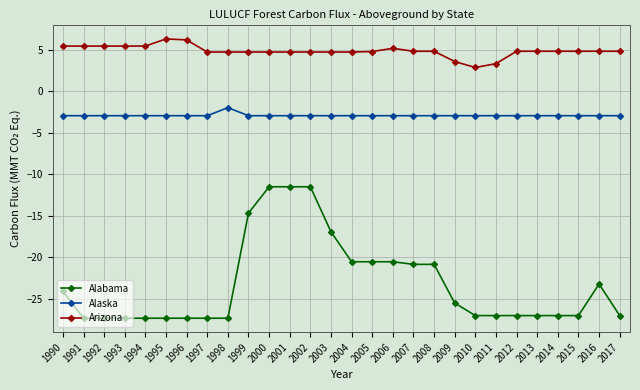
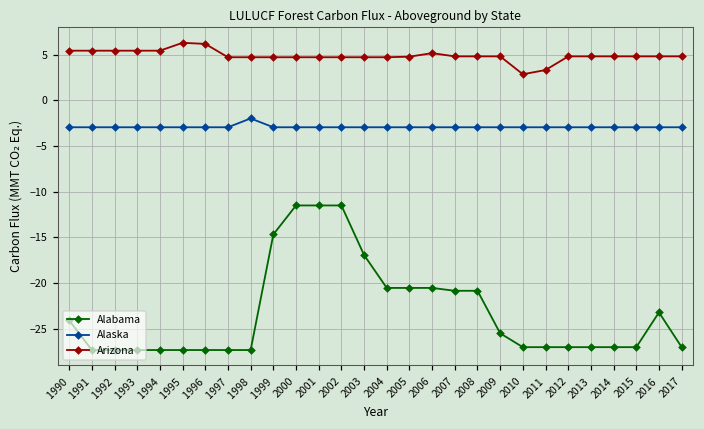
  {
    "Alabama": {
      "1994": -27,
      "1995": -27,
      "1996": -27,
      "1997": -27,
      "1998": -27,
      "1999": -15,
      "2000": -11,
      "2001": -11,
      "2002": -11,
      "2003": -17,
      "2004": -21,
      "2005": -21,
      "2006": -21,
      "2007": -21,
      "2008": -21,
      "2009": -26,
      "2010": -27,
      "2011": -27,
      "2012": -27,
      "2013": -27,
      "2014": -27,
      "2015": -27,
      "2016": -23,
      "2017": -27
    },
    "Alaska": {
      "1990": -3,
      "1991": -3,
      "1992": -3,
      "1993": -3,
      "1994": -3,
      "1995": -3,
      "1996": -3,
      "1997": -3,
      "1998": -2,
      "1999": -3,
      "2000": -3,
      "2001": -3,
      "2002": -3,
      "2003": -3,
      "2004": -3,
      "2005": -3,
      "2006": -3,
      "2007": -3,
      "2008": -3,
      "2009": -3,
      "2010": -3,
      "2011": -3,
      "2012": -3,
      "2013": -3,
      "2014": -3,
      "2015": -3,
      "2016": -3,
      "2017": -3
    },
    "Arizona": {
      "1990": 5,
      "1991": 5,
      "1992": 5,
      "1993": 5,
      "1994": 5,
      "1995": 6,
      "1996": 6,
      "1997": 5,
      "1998": 5,
      "1999": 5,
      "2000": 5,
      "2001": 5,
      "2002": 5,
      "2003": 5,
      "2004": 5,
      "2005": 5,
      "2006": 5,
      "2007": 5,
      "2008": 5,
-     "2009": 4,
+     "2009": 5,
      "2010": 3,
      "2011": 3,
      "2012": 5,
      "2013": 5,
      "2014": 5,
      "2015": 5,
      "2016": 5,
      "2017": 5
    }
  }
